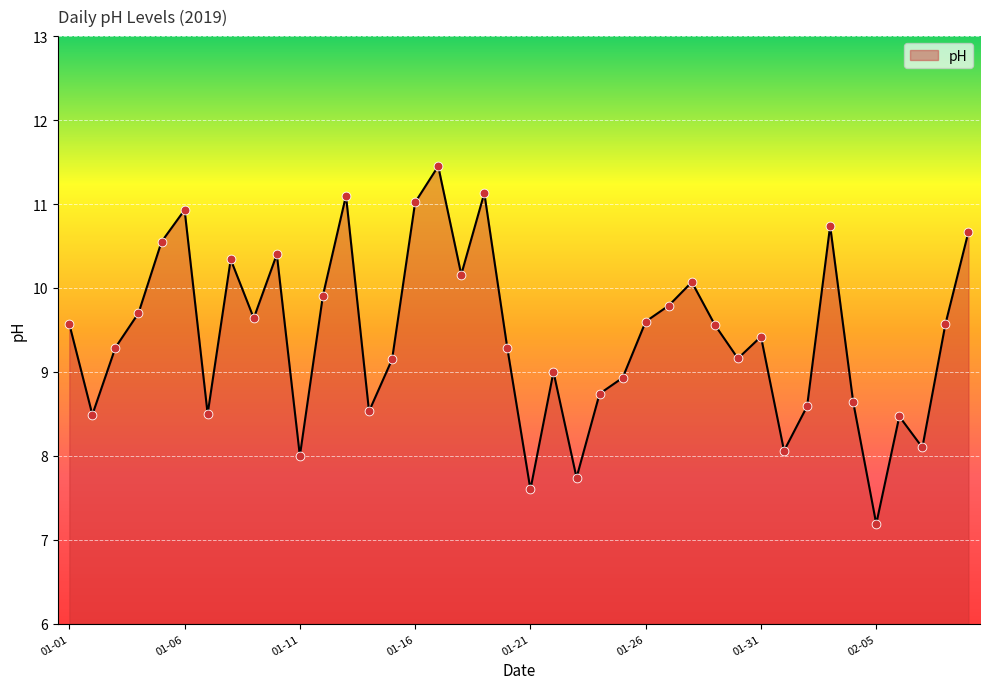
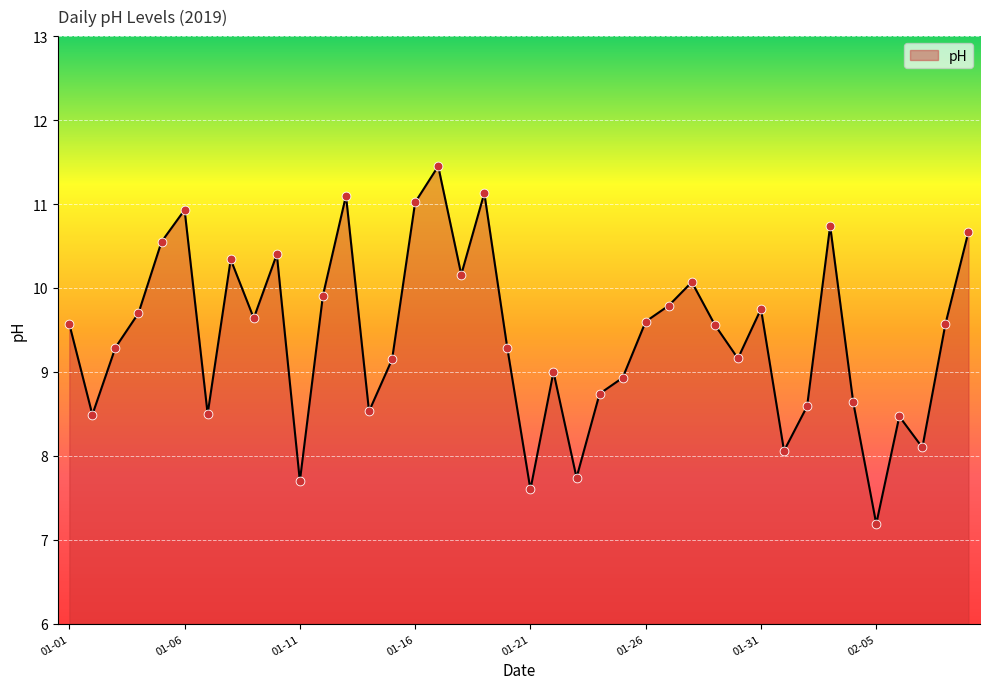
  {
    "01-01": 9.6,
    "01-06": 10.9,
-   "01-11": 8.0,
+   "01-11": 7.7,
    "01-16": 11.0,
    "01-21": 7.6,
    "01-26": 9.6,
-   "01-31": 9.4,
+   "01-31": 9.8,
    "02-05": 7.2
  }
